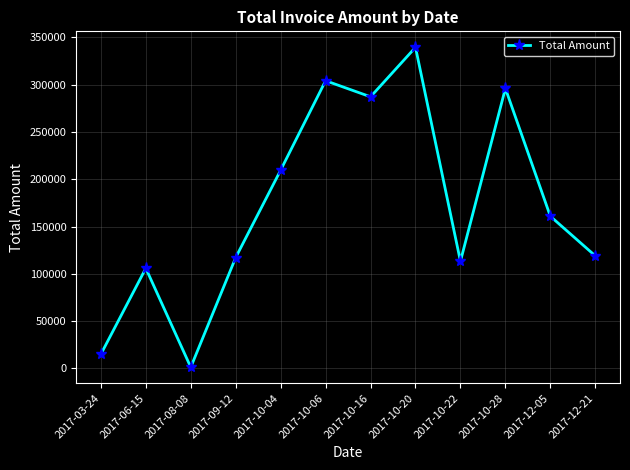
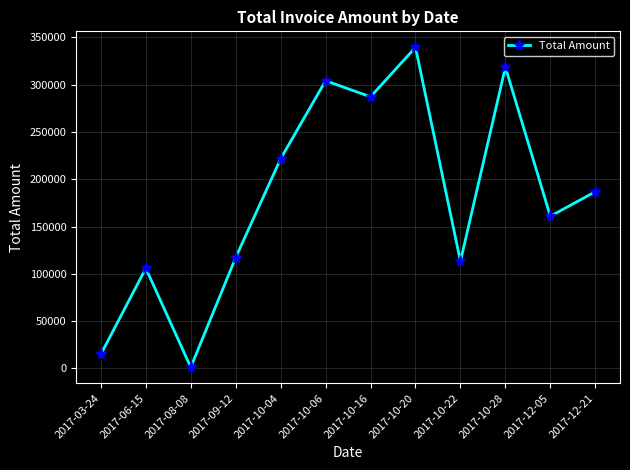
  {
    "2017-03-24": 20000,
    "2017-06-15": 110000,
    "2017-08-08": 0,
    "2017-09-12": 120000,
-   "2017-10-04": 210000,
+   "2017-10-04": 220000,
    "2017-10-06": 300000,
    "2017-10-16": 290000,
    "2017-10-20": 340000,
    "2017-10-22": 110000,
-   "2017-10-28": 300000,
+   "2017-10-28": 320000,
    "2017-12-05": 160000,
-   "2017-12-21": 120000
+   "2017-12-21": 190000
  }
